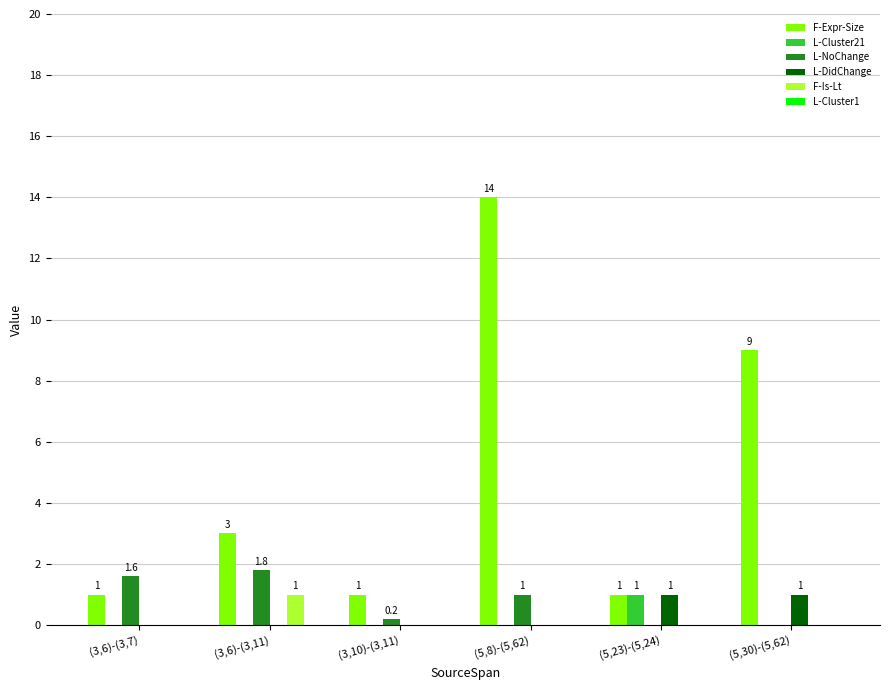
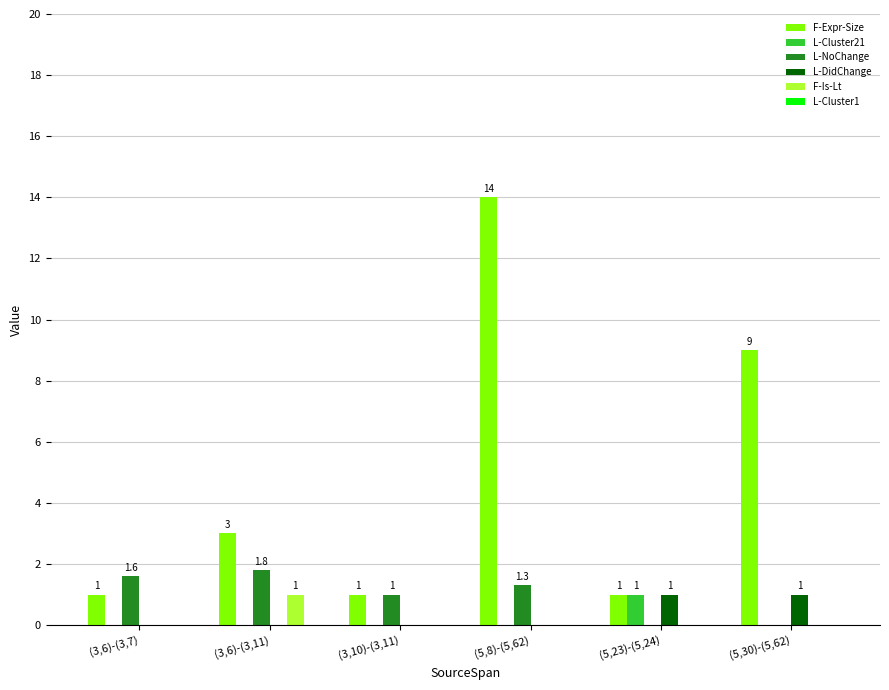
  {
    "F-Expr-Size": {
      "(3,6)-(3,7)": 1,
      "(3,6)-(3,11)": 3,
      "(3,10)-(3,11)": 1,
      "(5,8)-(5,62)": 14,
      "(5,23)-(5,24)": 1,
      "(5,30)-(5,62)": 9
    },
    "L-Cluster21": {
      "(5,23)-(5,24)": 1
    },
    "L-NoChange": {
      "(3,6)-(3,7)": 1.6,
      "(3,6)-(3,11)": 1.8,
-     "(3,10)-(3,11)": 0.2,
-     "(5,8)-(5,62)": 1
+     "(3,10)-(3,11)": 1,
+     "(5,8)-(5,62)": 1.3
    },
    "L-DidChange": {
      "(5,23)-(5,24)": 1,
      "(5,30)-(5,62)": 1
    },
    "F-Is-Lt": {
      "(3,6)-(3,11)": 1
    },
    "L-Cluster1": {
      "(3,6)-(3,7)": 0.0,
      "(3,6)-(3,11)": 0.0,
      "(3,10)-(3,11)": 0.0,
      "(5,8)-(5,62)": 0.0,
      "(5,23)-(5,24)": 0.0,
      "(5,30)-(5,62)": 0.0
    }
  }
